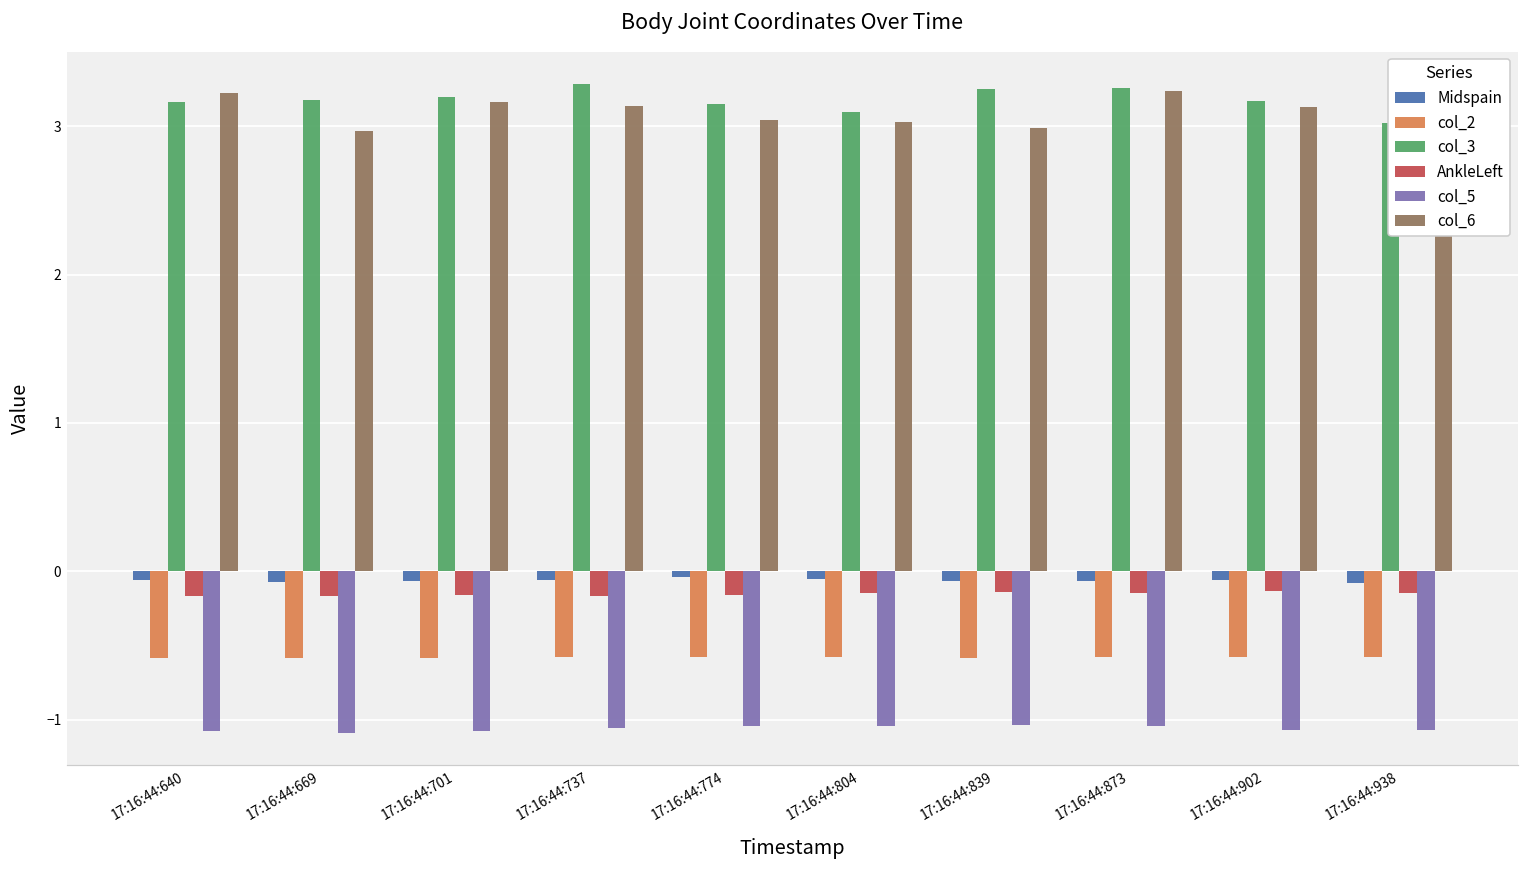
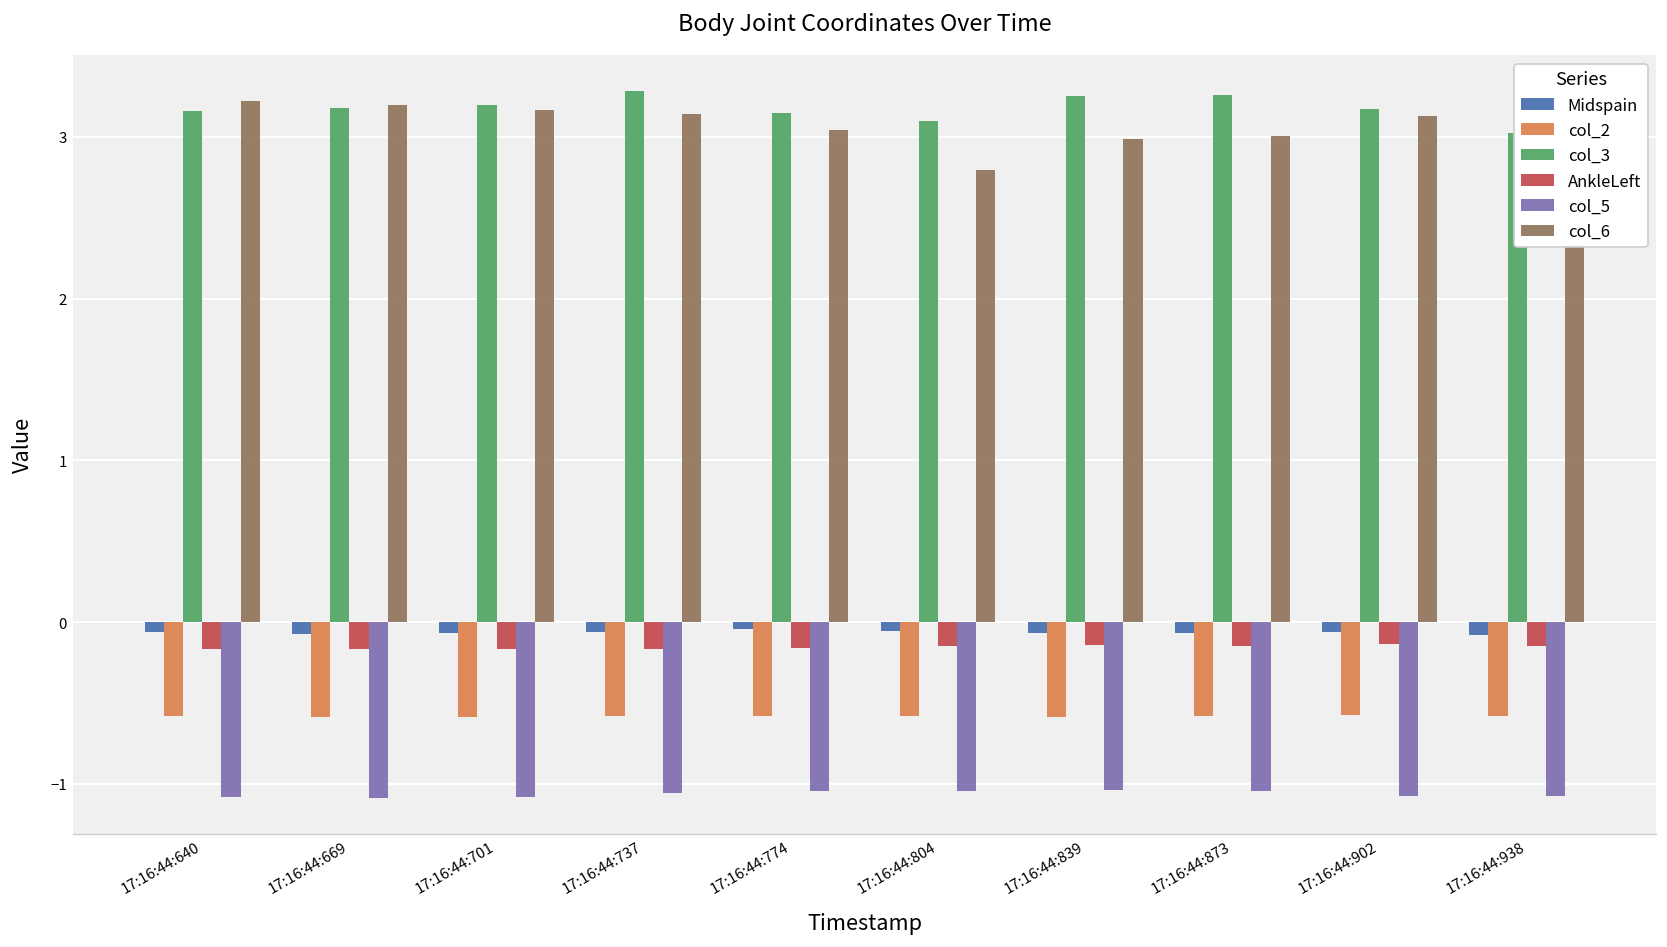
  {
    "col_3": {
      "17:16:44:640": 3.16,
      "17:16:44:669": 3.18,
      "17:16:44:701": 3.19,
      "17:16:44:737": 3.28,
      "17:16:44:774": 3.15,
      "17:16:44:804": 3.10,
      "17:16:44:839": 3.25,
      "17:16:44:873": 3.26,
      "17:16:44:902": 3.17
    },
    "col_6": {
      "17:16:44:640": 3.22,
-     "17:16:44:669": 2.97,
+     "17:16:44:669": 3.20,
      "17:16:44:701": 3.16,
      "17:16:44:737": 3.14,
      "17:16:44:774": 3.04,
-     "17:16:44:804": 3.03,
+     "17:16:44:804": 2.80,
      "17:16:44:839": 2.99,
-     "17:16:44:873": 3.24,
+     "17:16:44:873": 3.01,
      "17:16:44:902": 3.13
    }
  }
